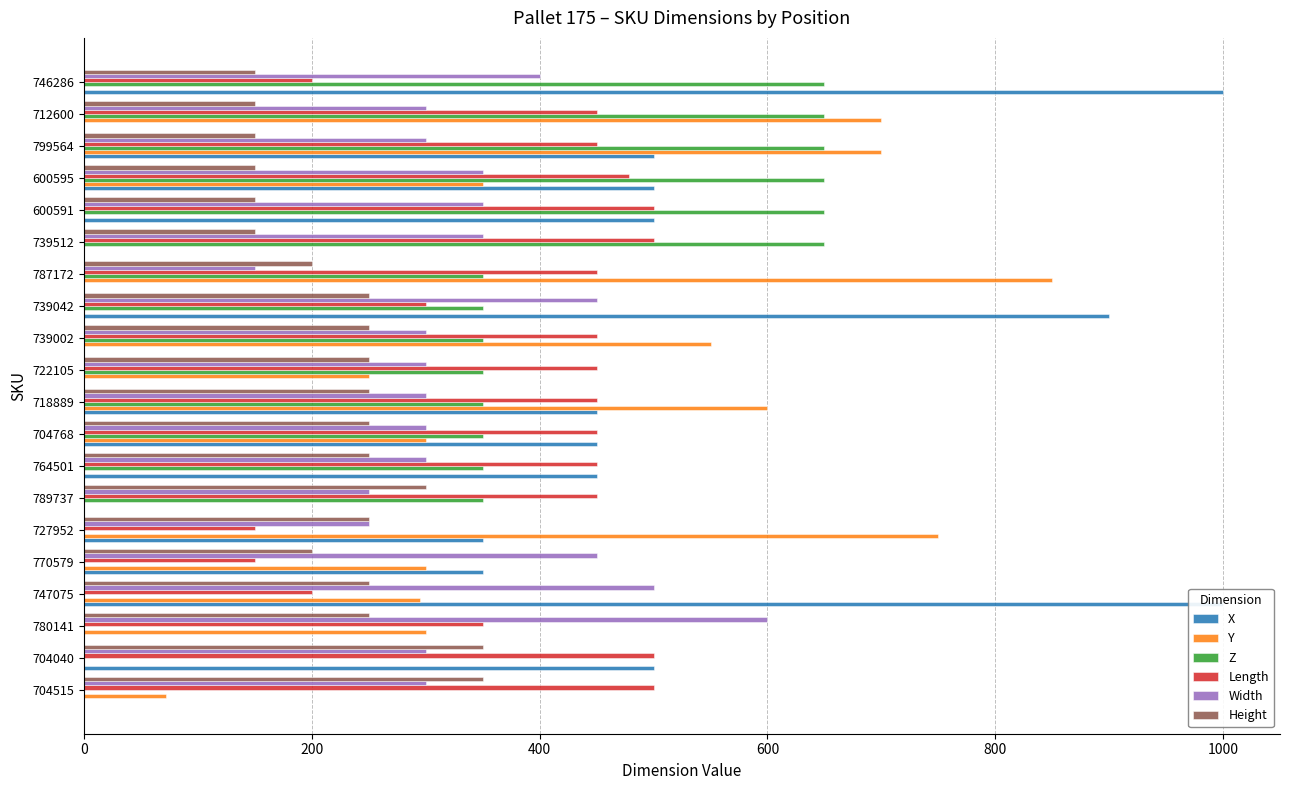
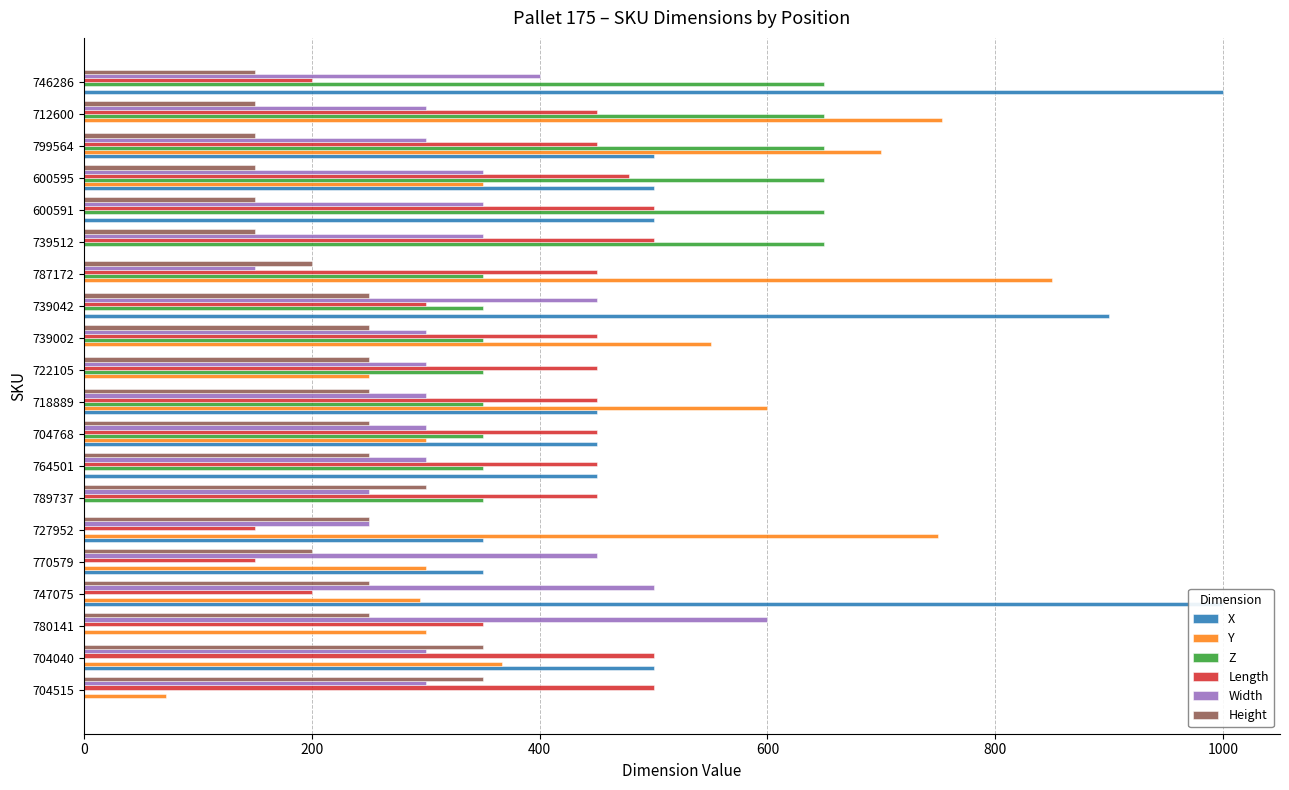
  {
    "X": {
      "746286": 1000,
      "712600": 0,
      "799564": 500,
      "600595": 500,
      "600591": 500,
      "739512": 0,
      "787172": 0,
      "739042": 900,
      "739002": 0,
      "722105": 0,
      "718889": 450,
      "704768": 450,
      "764501": 450,
      "789737": 0,
      "727952": 350,
      "770579": 350,
      "780141": 0,
      "704040": 500,
      "704515": 0
    },
    "Y": {
      "746286": 0,
-     "712600": 700,
+     "712600": 753,
      "799564": 700,
      "600595": 350,
      "600591": 0,
      "739512": 0,
      "787172": 850,
      "739042": 0,
      "739002": 550,
      "722105": 250,
      "718889": 600,
      "704768": 300,
      "764501": 0,
      "789737": 0,
      "727952": 750,
      "770579": 300,
      "747075": 295,
      "780141": 300,
-     "704040": 0,
+     "704040": 367,
      "704515": 72
    },
    "Z": {
      "746286": 650,
      "712600": 650,
      "799564": 650,
      "600595": 650,
      "600591": 650,
      "739512": 650,
      "787172": 350,
      "739042": 350,
      "739002": 350,
      "722105": 350,
      "718889": 350,
      "704768": 350,
      "764501": 350,
      "789737": 350,
      "727952": 0,
      "770579": 0,
      "747075": 0,
      "780141": 0,
      "704040": 0,
      "704515": 0
    },
    "Length": {
      "746286": 200,
      "712600": 450,
      "799564": 450,
      "600595": 478,
      "600591": 500,
      "739512": 500,
      "787172": 450,
      "739042": 300,
      "739002": 450,
      "722105": 450,
      "718889": 450,
      "704768": 450,
      "764501": 450,
      "789737": 450,
      "727952": 150,
      "770579": 150,
      "747075": 200,
      "780141": 350,
      "704040": 500,
      "704515": 500
    },
    "Width": {
      "746286": 400,
      "712600": 300,
      "799564": 300,
      "600595": 350,
      "600591": 350,
      "739512": 350,
      "787172": 150,
      "739042": 450,
      "739002": 300,
      "722105": 300,
      "718889": 300,
      "704768": 300,
      "764501": 300,
      "789737": 250,
      "727952": 250,
      "770579": 450,
      "747075": 500,
      "780141": 600,
      "704040": 300,
      "704515": 300
    },
    "Height": {
      "746286": 150,
      "712600": 150,
      "799564": 150,
      "600595": 150,
      "600591": 150,
      "739512": 150,
      "787172": 200,
      "739042": 250,
      "739002": 250,
      "722105": 250,
      "718889": 250,
      "704768": 250,
      "764501": 250,
      "789737": 300,
      "727952": 250,
      "770579": 200,
      "747075": 250,
      "780141": 250,
      "704040": 350,
      "704515": 350
    }
  }
